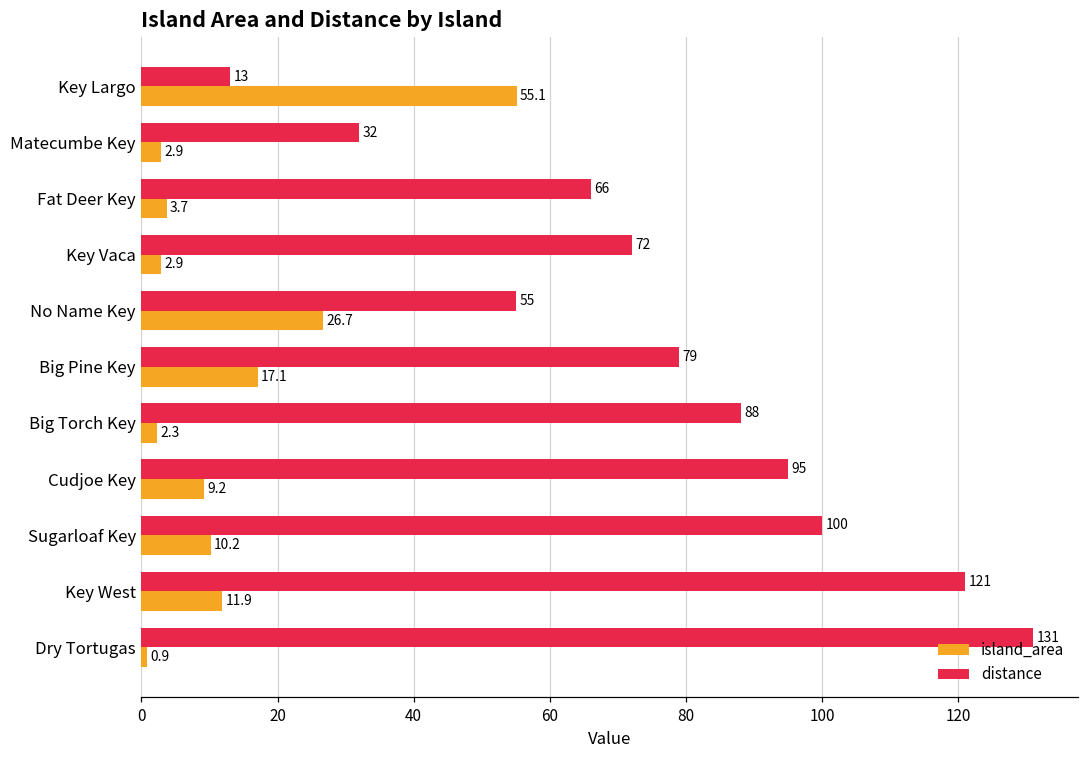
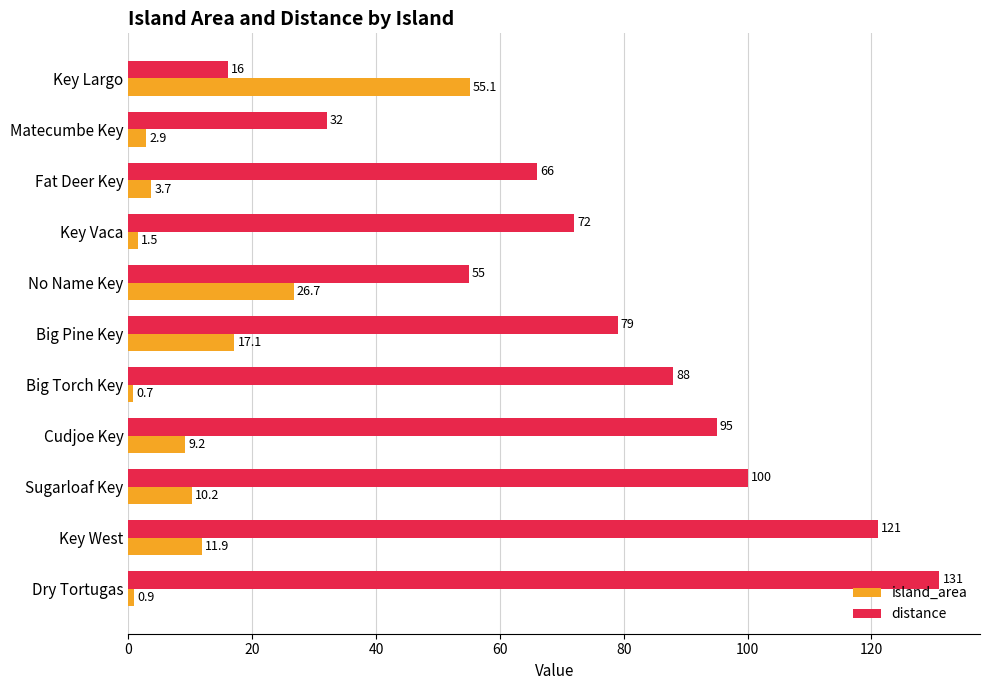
  {
    "island_area": {
      "Key Largo": 55.1,
      "Matecumbe Key": 2.9,
      "Fat Deer Key": 3.7,
-     "Key Vaca": 2.9,
+     "Key Vaca": 1.5,
      "No Name Key": 26.7,
      "Big Pine Key": 17.1,
-     "Big Torch Key": 2.3,
+     "Big Torch Key": 0.7,
      "Cudjoe Key": 9.2,
      "Sugarloaf Key": 10.2,
      "Key West": 11.9,
      "Dry Tortugas": 0.9
    },
    "distance": {
-     "Key Largo": 13,
+     "Key Largo": 16,
      "Matecumbe Key": 32,
      "Fat Deer Key": 66,
      "Key Vaca": 72,
      "No Name Key": 55,
      "Big Pine Key": 79,
      "Big Torch Key": 88,
      "Cudjoe Key": 95,
      "Sugarloaf Key": 100,
      "Key West": 121,
      "Dry Tortugas": 131
    }
  }
